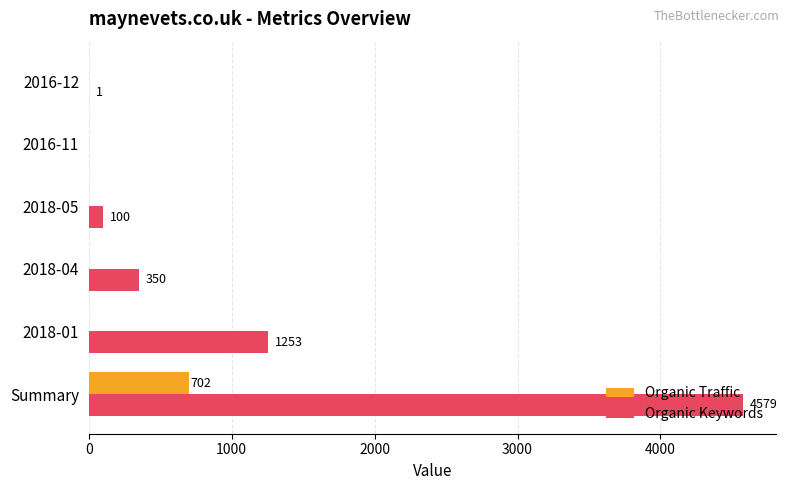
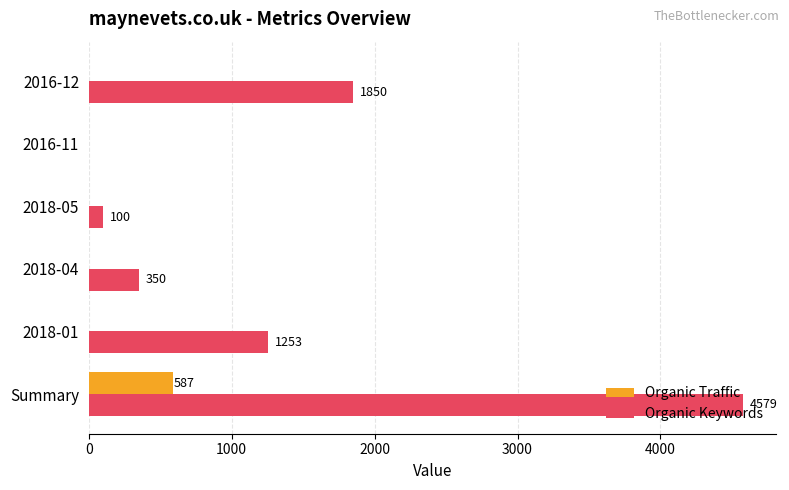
  {
    "Organic Traffic": {
-     "Summary": 702
+     "Summary": 587
    },
    "Organic Keywords": {
-     "2016-12": 1,
+     "2016-12": 1850,
      "2018-05": 100,
      "2018-04": 350,
      "2018-01": 1253,
      "Summary": 4579
    }
  }
